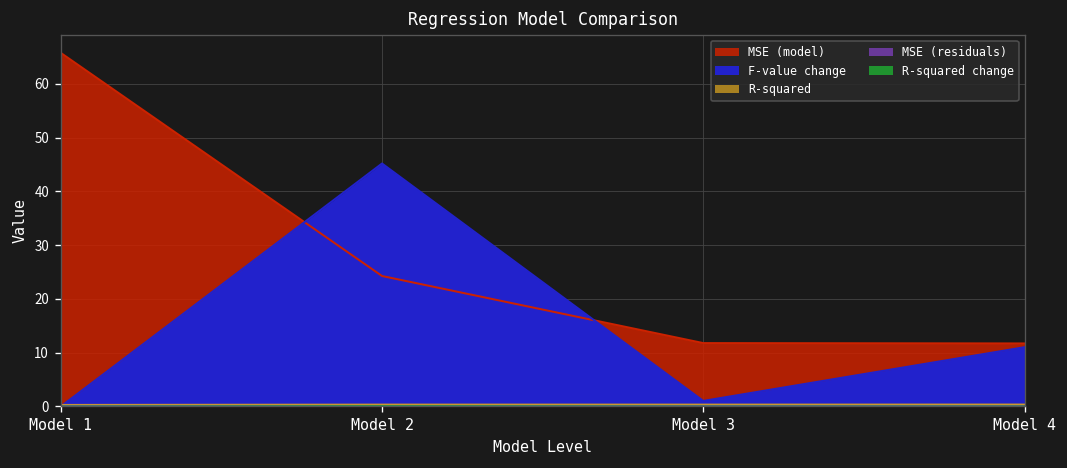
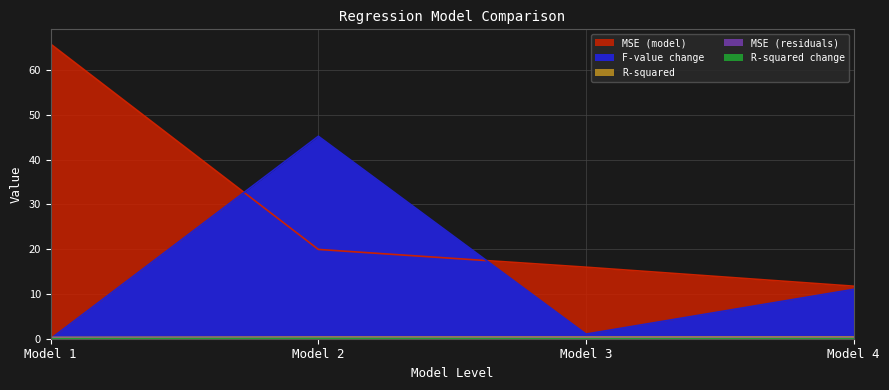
  {
    "MSE (model)": {
      "Model 1": 66,
-     "Model 2": 24,
-     "Model 3": 12,
+     "Model 2": 20,
+     "Model 3": 16,
      "Model 4": 12
    },
    "F-value change": {
      "Model 2": 45,
      "Model 3": 1,
      "Model 4": 11
    }
  }
